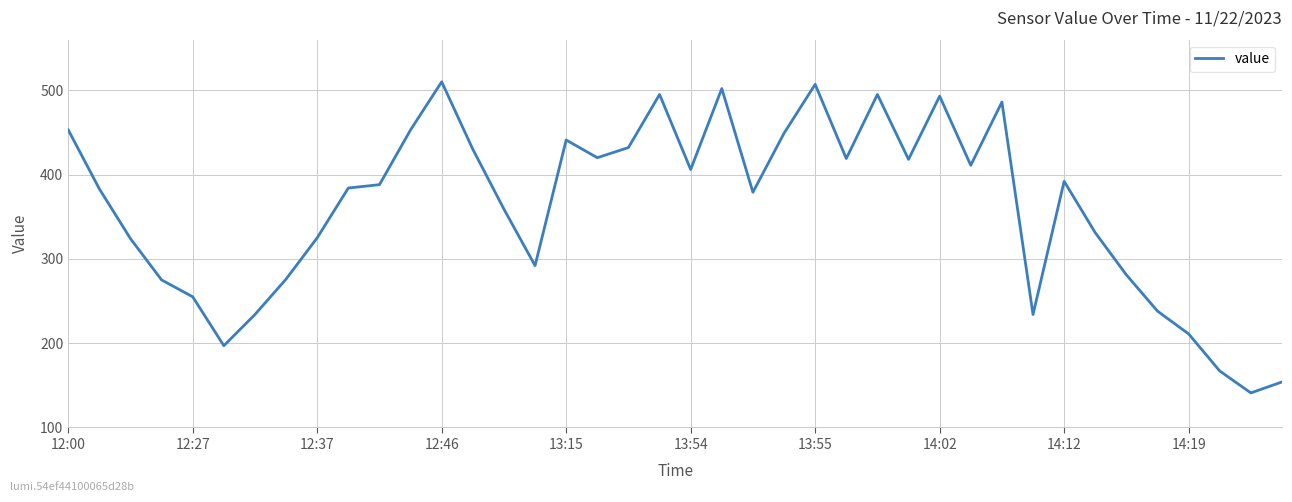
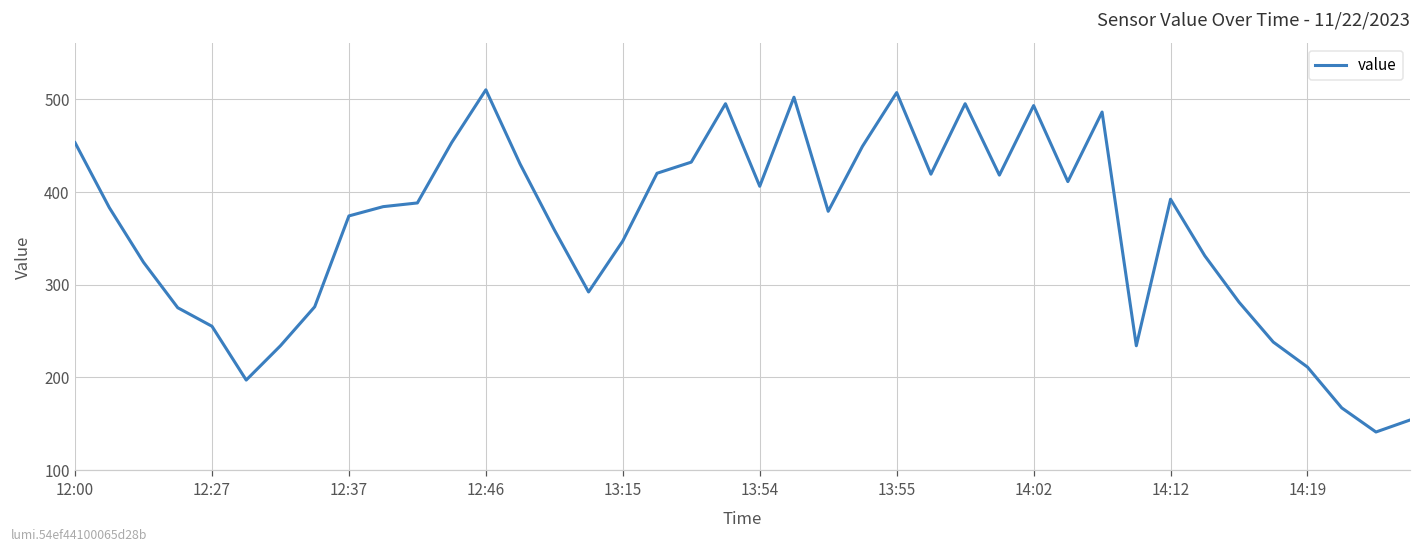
  {
    "12:00": 450,
    "12:27": 260,
-   "12:37": 330,
+   "12:37": 370,
    "12:46": 510,
-   "13:15": 440,
+   "13:15": 350,
    "14:02": 490,
    "14:19": 210
  }
